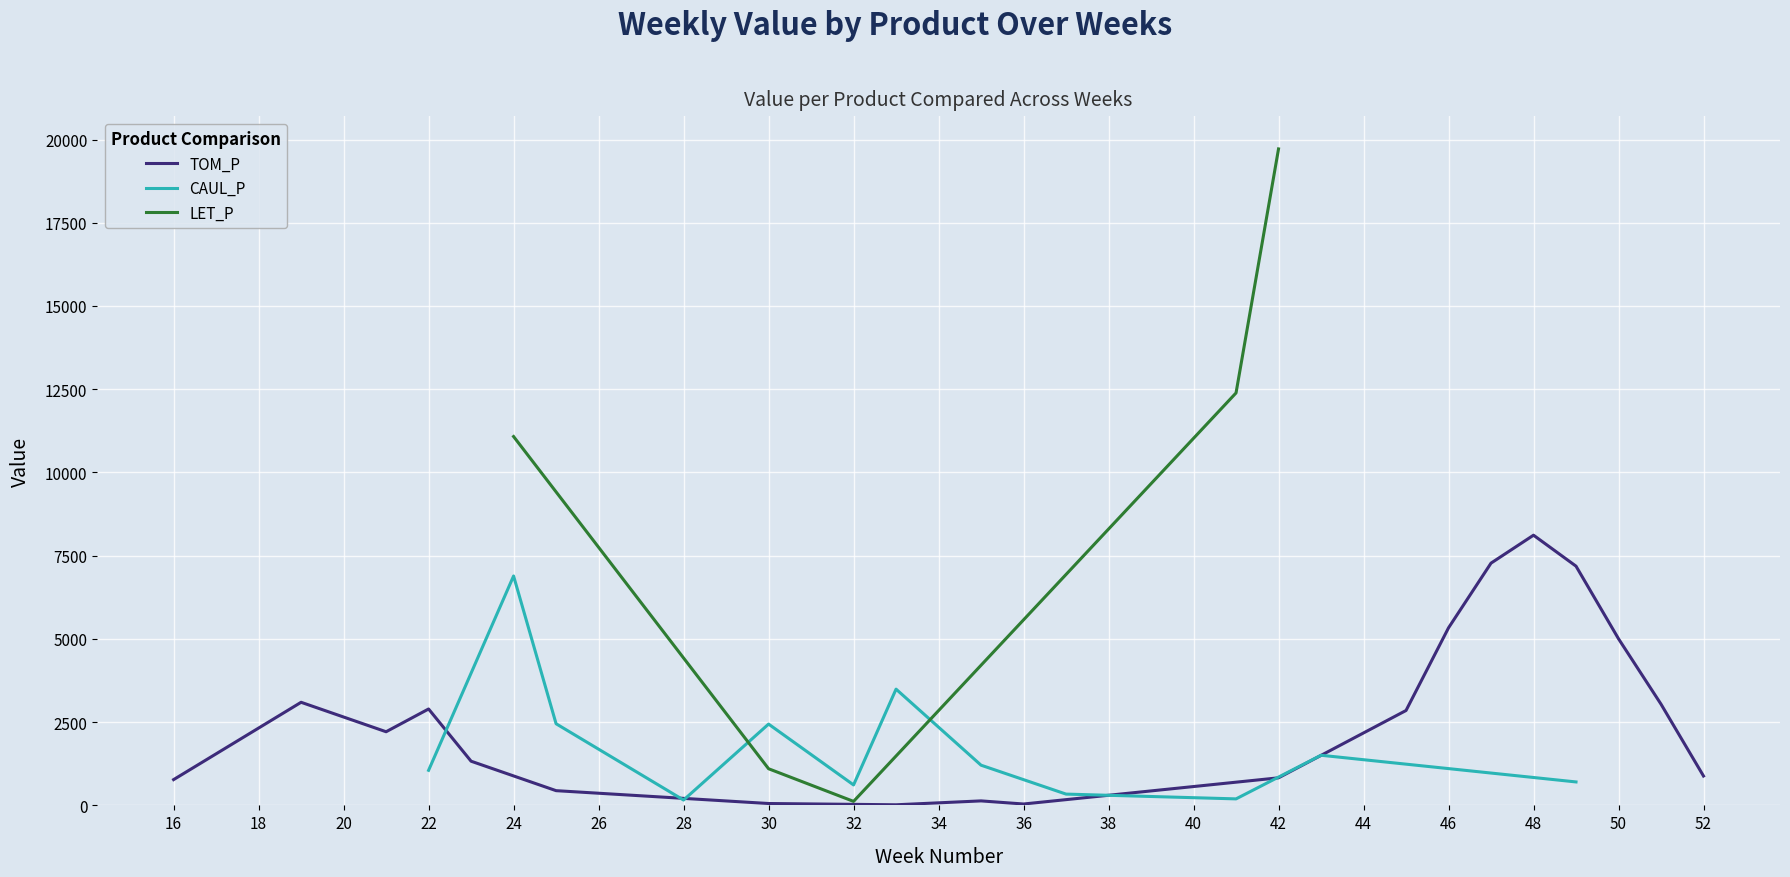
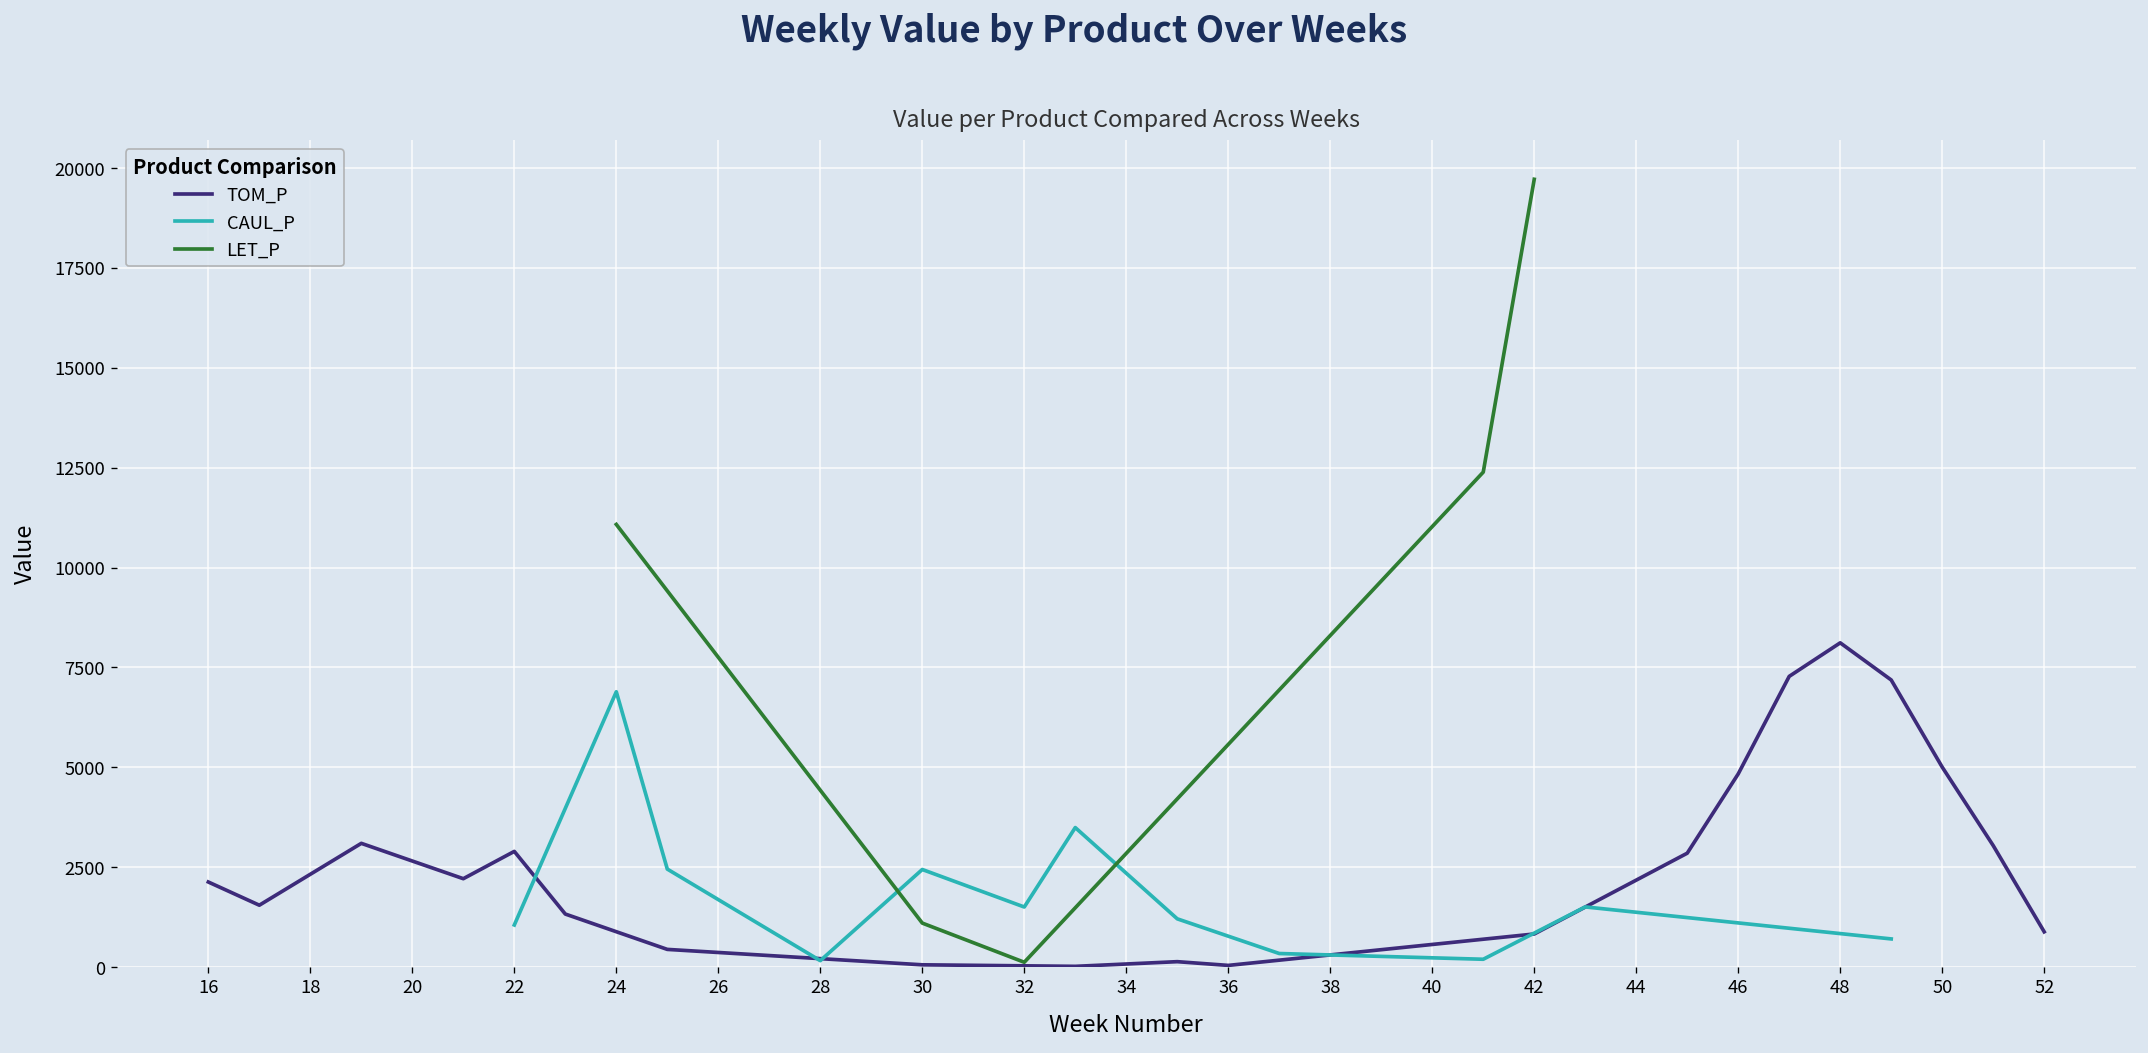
  {
    "TOM_P": {
-     "16": 800,
+     "16": 2100,
      "18": 2300,
      "20": 2700,
      "22": 2900,
      "24": 900,
      "30": 100,
      "36": 0,
      "42": 800,
-     "46": 5300,
+     "46": 4800,
      "48": 8100,
      "50": 5000,
      "52": 900
    },
    "CAUL_P": {
      "22": 1100,
      "24": 6900,
      "28": 200,
      "30": 2400,
-     "32": 600
+     "32": 1500
    },
    "LET_P": {
      "24": 11100,
      "30": 1100,
      "32": 100,
      "42": 19700
    }
  }
